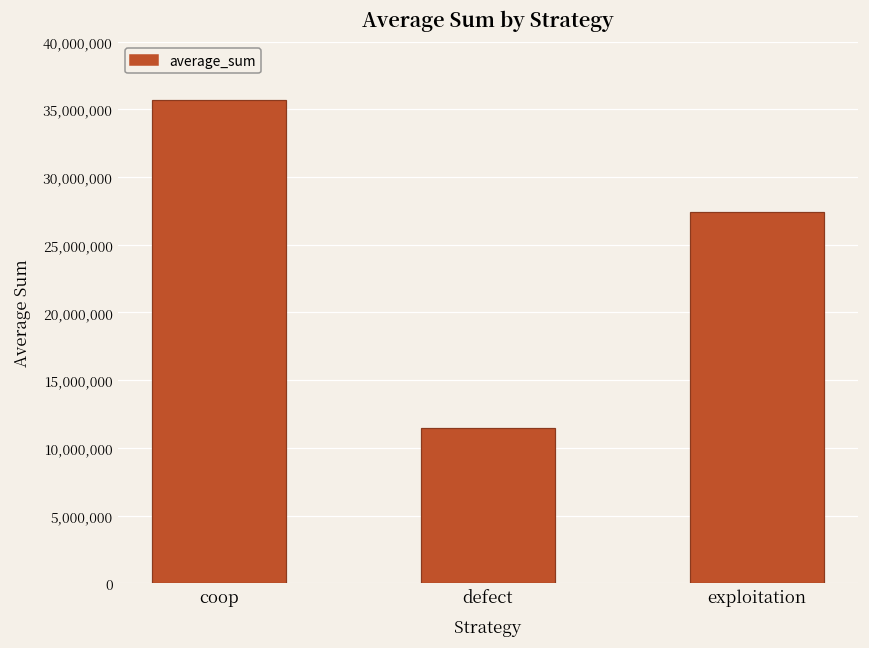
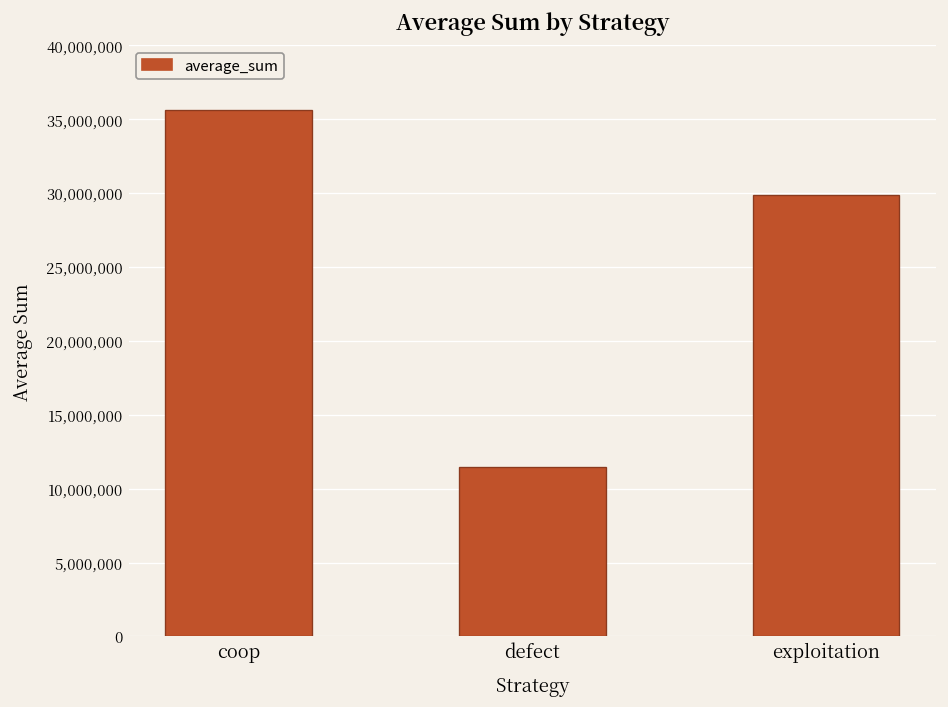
  {
    "coop": "35,700,000",
    "defect": "11,500,000",
-   "exploitation": "27,400,000"
+   "exploitation": "29,900,000"
  }
